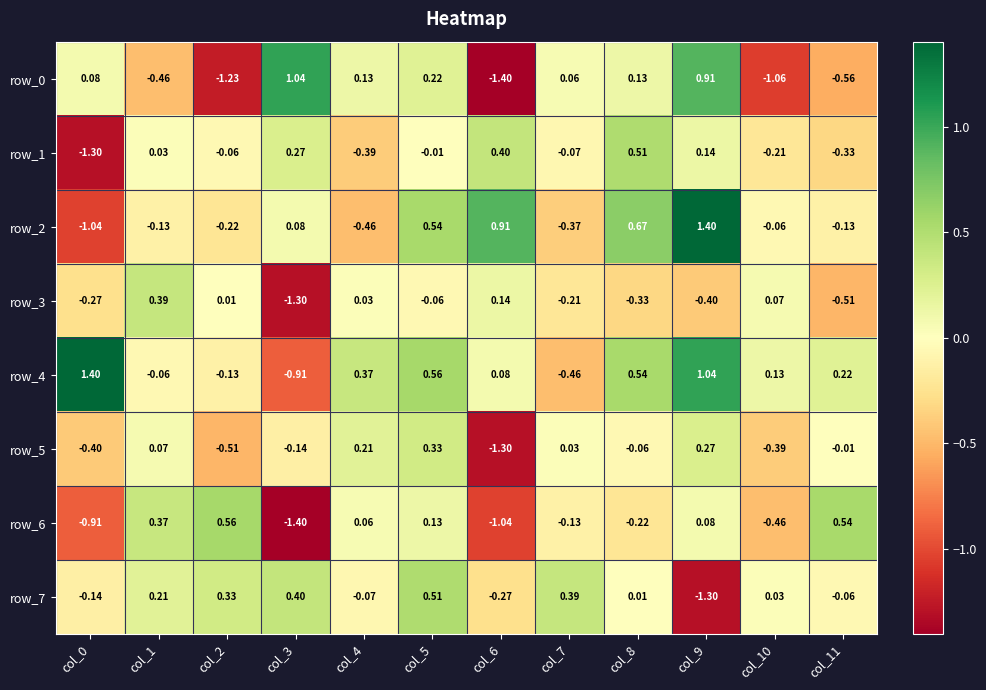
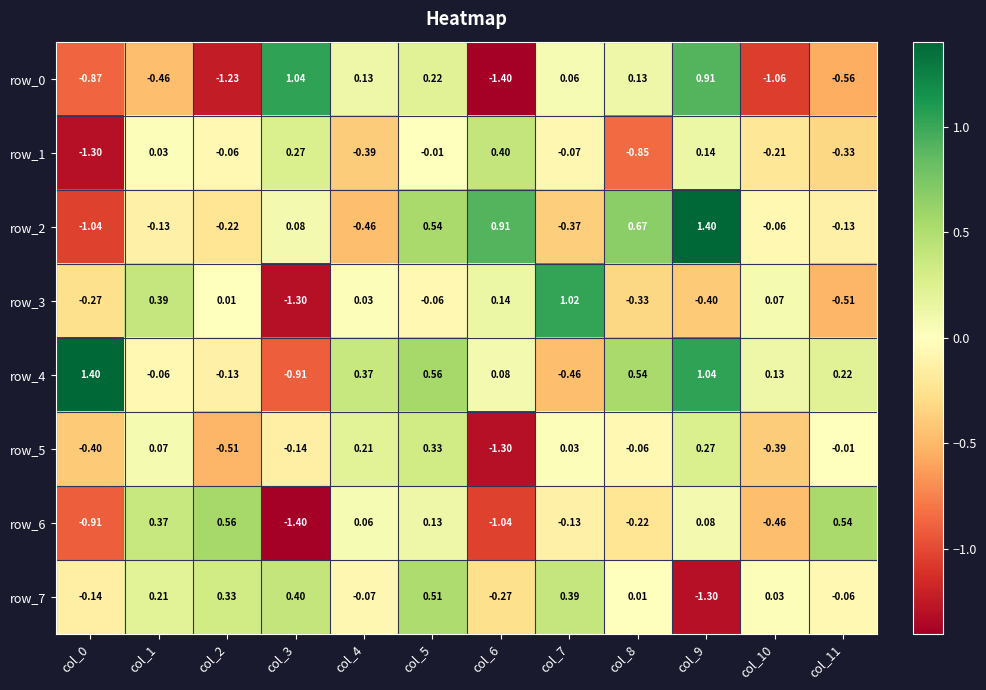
  {
    "row_0": {
-     "col_0": 0.08,
+     "col_0": -0.87,
      "col_1": -0.46,
      "col_2": -1.23,
      "col_3": 1.04,
      "col_4": 0.13,
      "col_5": 0.22,
      "col_6": -1.40,
      "col_7": 0.06,
      "col_8": 0.13,
      "col_9": 0.91,
      "col_10": -1.06,
      "col_11": -0.56
    },
    "row_1": {
      "col_0": -1.30,
      "col_1": 0.03,
      "col_2": -0.06,
      "col_3": 0.27,
      "col_4": -0.39,
      "col_5": -0.01,
      "col_6": 0.40,
      "col_7": -0.07,
-     "col_8": 0.51,
+     "col_8": -0.85,
      "col_9": 0.14,
      "col_10": -0.21,
      "col_11": -0.33
    },
    "row_2": {
      "col_0": -1.04,
      "col_1": -0.13,
      "col_2": -0.22,
      "col_3": 0.08,
      "col_4": -0.46,
      "col_5": 0.54,
      "col_6": 0.91,
      "col_7": -0.37,
      "col_8": 0.67,
      "col_9": 1.40,
      "col_10": -0.06,
      "col_11": -0.13
    },
    "row_3": {
      "col_0": -0.27,
      "col_1": 0.39,
      "col_2": 0.01,
      "col_3": -1.30,
      "col_4": 0.03,
      "col_5": -0.06,
      "col_6": 0.14,
-     "col_7": -0.21,
+     "col_7": 1.02,
      "col_8": -0.33,
      "col_9": -0.40,
      "col_10": 0.07,
      "col_11": -0.51
    },
    "row_4": {
      "col_0": 1.40,
      "col_1": -0.06,
      "col_2": -0.13,
      "col_3": -0.91,
      "col_4": 0.37,
      "col_5": 0.56,
      "col_6": 0.08,
      "col_7": -0.46,
      "col_8": 0.54,
      "col_9": 1.04,
      "col_10": 0.13,
      "col_11": 0.22
    },
    "row_5": {
      "col_0": -0.40,
      "col_1": 0.07,
      "col_2": -0.51,
      "col_3": -0.14,
      "col_4": 0.21,
      "col_5": 0.33,
      "col_6": -1.30,
      "col_7": 0.03,
      "col_8": -0.06,
      "col_9": 0.27,
      "col_10": -0.39,
      "col_11": -0.01
    },
    "row_6": {
      "col_0": -0.91,
      "col_1": 0.37,
      "col_2": 0.56,
      "col_3": -1.40,
      "col_4": 0.06,
      "col_5": 0.13,
      "col_6": -1.04,
      "col_7": -0.13,
      "col_8": -0.22,
      "col_9": 0.08,
      "col_10": -0.46,
      "col_11": 0.54
    },
    "row_7": {
      "col_0": -0.14,
      "col_1": 0.21,
      "col_2": 0.33,
      "col_3": 0.40,
      "col_4": -0.07,
      "col_5": 0.51,
      "col_6": -0.27,
      "col_7": 0.39,
      "col_8": 0.01,
      "col_9": -1.30,
      "col_10": 0.03,
      "col_11": -0.06
    }
  }
